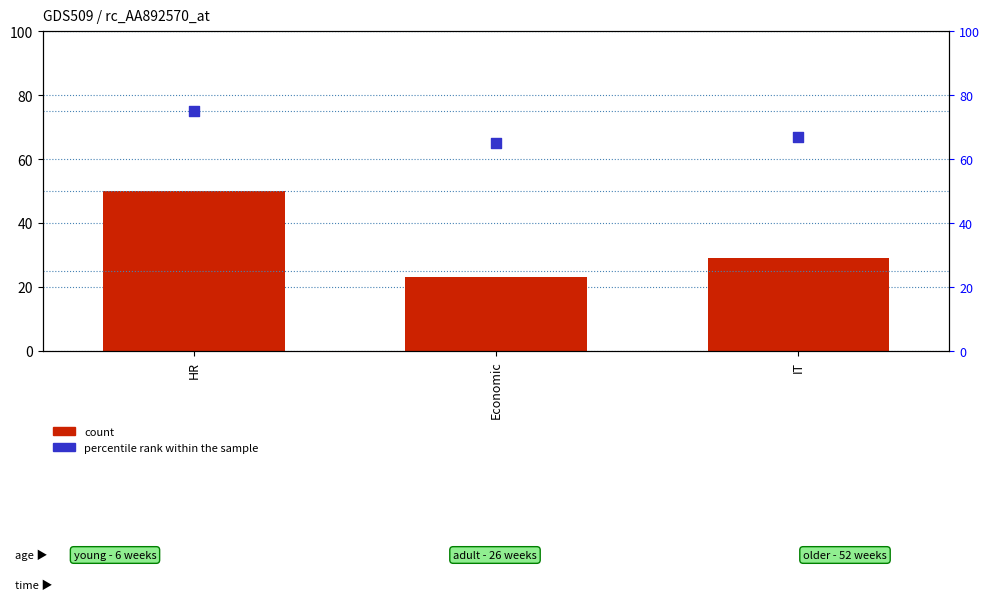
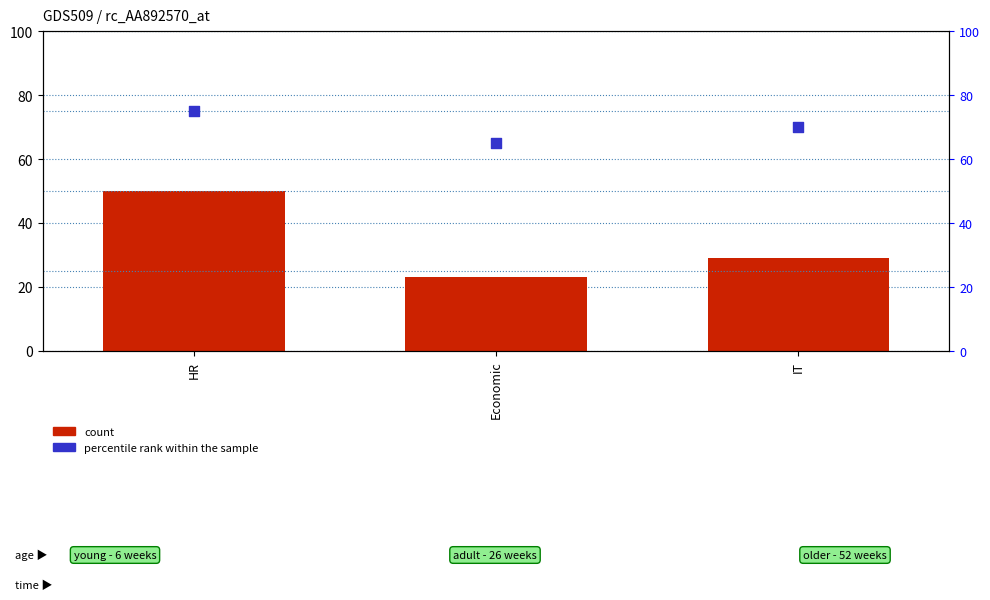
  {
    "count": {
      "HR": 50,
      "Economic": 23,
      "IT": 29
    },
    "percentile rank within the sample": {
-     "IT": 67
+     "IT": 70
    }
  }
